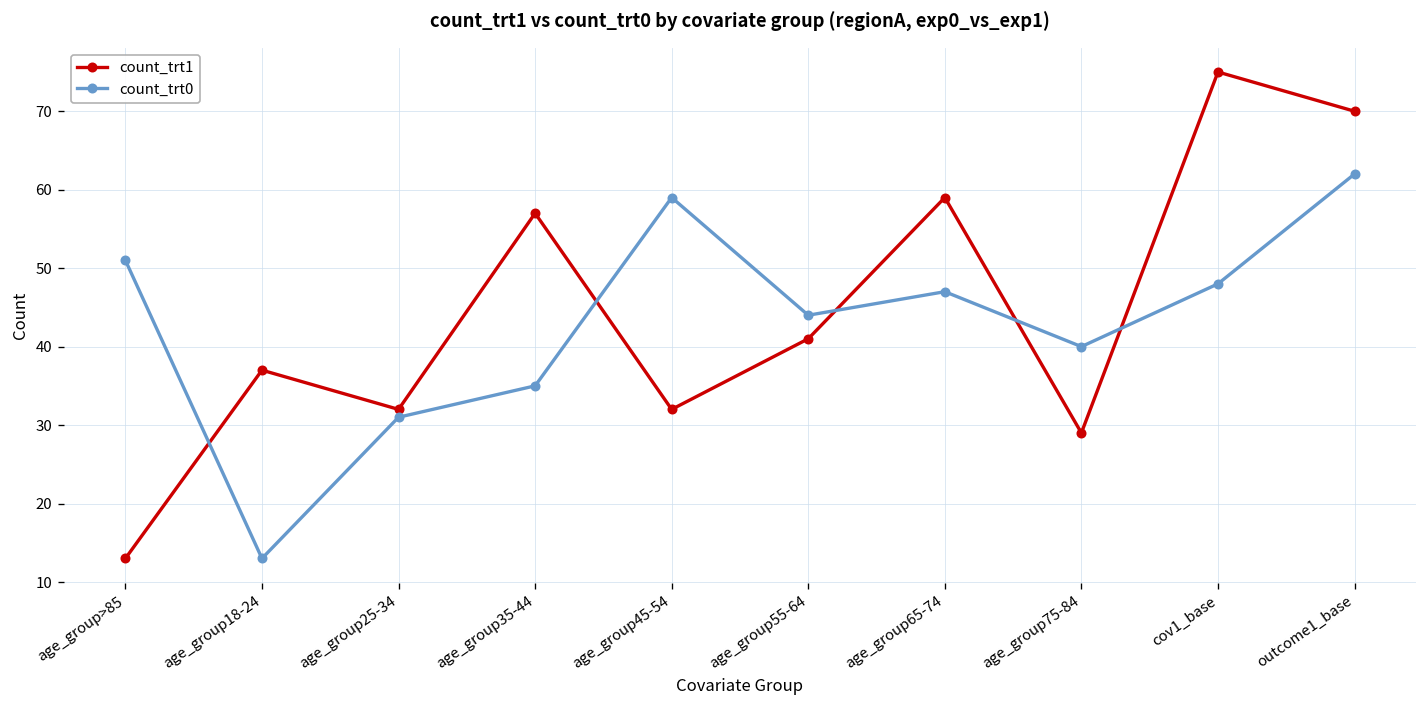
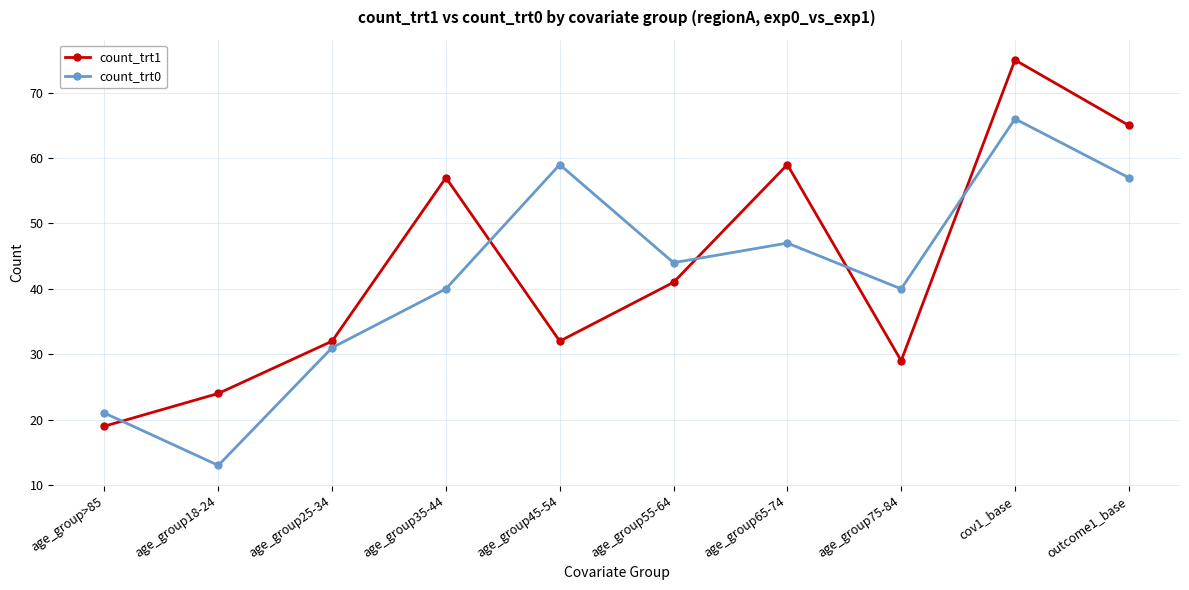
  {
    "count_trt1": {
-     "age_group>85": 13,
-     "age_group18-24": 37,
+     "age_group>85": 19,
+     "age_group18-24": 24,
      "age_group25-34": 32,
      "age_group35-44": 57,
      "age_group45-54": 32,
      "age_group55-64": 41,
      "age_group65-74": 59,
      "age_group75-84": 29,
      "cov1_base": 75,
-     "outcome1_base": 70
+     "outcome1_base": 65
    },
    "count_trt0": {
-     "age_group>85": 51,
+     "age_group>85": 21,
      "age_group18-24": 13,
      "age_group25-34": 31,
-     "age_group35-44": 35,
+     "age_group35-44": 40,
      "age_group45-54": 59,
      "age_group55-64": 44,
      "age_group65-74": 47,
      "age_group75-84": 40,
-     "cov1_base": 48,
-     "outcome1_base": 62
+     "cov1_base": 66,
+     "outcome1_base": 57
    }
  }
